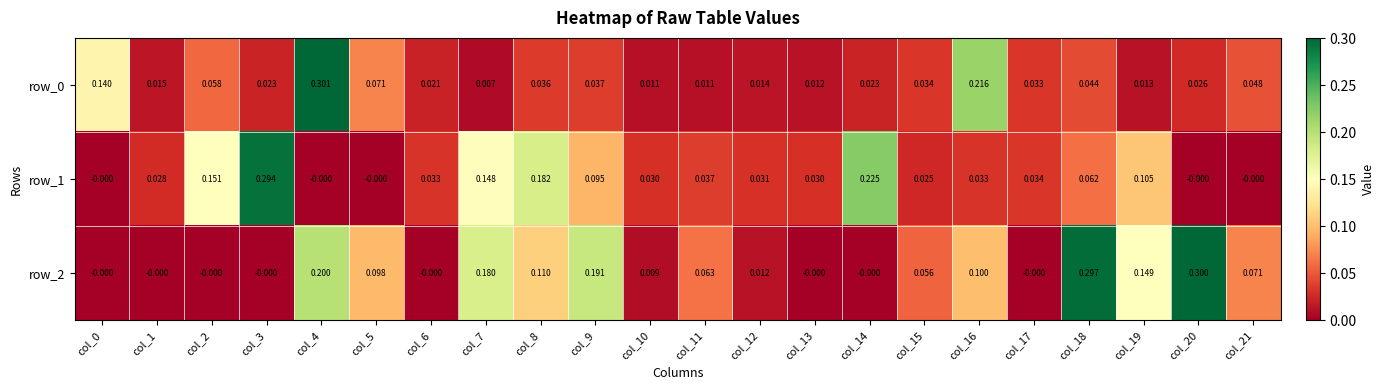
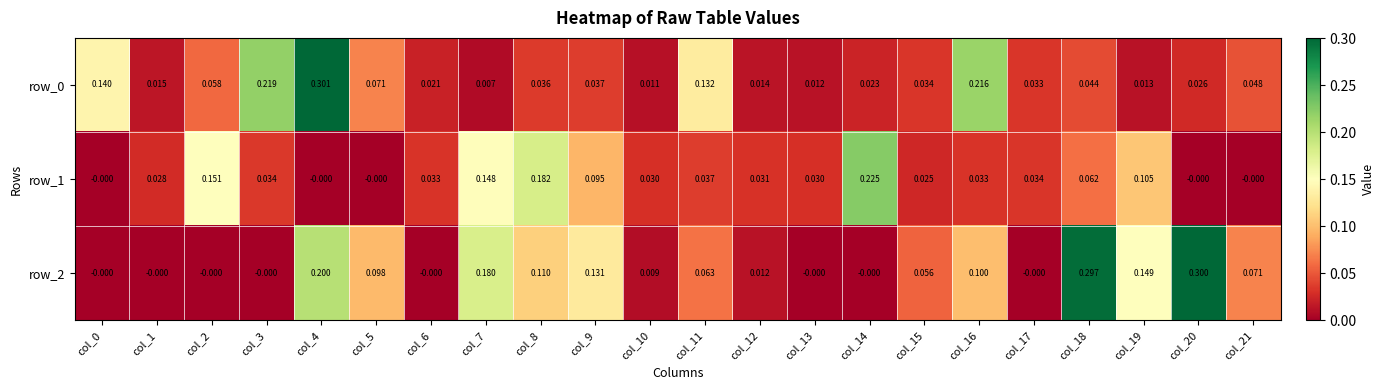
  {
    "row_0": {
      "col_0": 0.140,
      "col_1": 0.015,
      "col_2": 0.058,
-     "col_3": 0.023,
+     "col_3": 0.219,
      "col_4": 0.301,
      "col_5": 0.071,
      "col_6": 0.021,
      "col_7": 0.007,
      "col_8": 0.036,
      "col_9": 0.037,
      "col_10": 0.011,
-     "col_11": 0.011,
+     "col_11": 0.132,
      "col_12": 0.014,
      "col_13": 0.012,
      "col_14": 0.023,
      "col_15": 0.034,
      "col_16": 0.216,
      "col_17": 0.033,
      "col_18": 0.044,
      "col_19": 0.013,
      "col_20": 0.026,
      "col_21": 0.048
    },
    "row_1": {
      "col_0": -0.000,
      "col_1": 0.028,
      "col_2": 0.151,
-     "col_3": 0.294,
+     "col_3": 0.034,
      "col_4": -0.000,
      "col_5": -0.000,
      "col_6": 0.033,
      "col_7": 0.148,
      "col_8": 0.182,
      "col_9": 0.095,
      "col_10": 0.030,
      "col_11": 0.037,
      "col_12": 0.031,
      "col_13": 0.030,
      "col_14": 0.225,
      "col_15": 0.025,
      "col_16": 0.033,
      "col_17": 0.034,
      "col_18": 0.062,
      "col_19": 0.105,
      "col_20": -0.000,
      "col_21": -0.000
    },
    "row_2": {
      "col_0": -0.000,
      "col_1": -0.000,
      "col_2": -0.000,
      "col_3": -0.000,
      "col_4": 0.200,
      "col_5": 0.098,
      "col_6": -0.000,
      "col_7": 0.180,
      "col_8": 0.110,
-     "col_9": 0.191,
+     "col_9": 0.131,
      "col_10": 0.009,
      "col_11": 0.063,
      "col_12": 0.012,
      "col_13": -0.000,
      "col_14": -0.000,
      "col_15": 0.056,
      "col_16": 0.100,
      "col_17": -0.000,
      "col_18": 0.297,
      "col_19": 0.149,
      "col_20": 0.300,
      "col_21": 0.071
    }
  }
